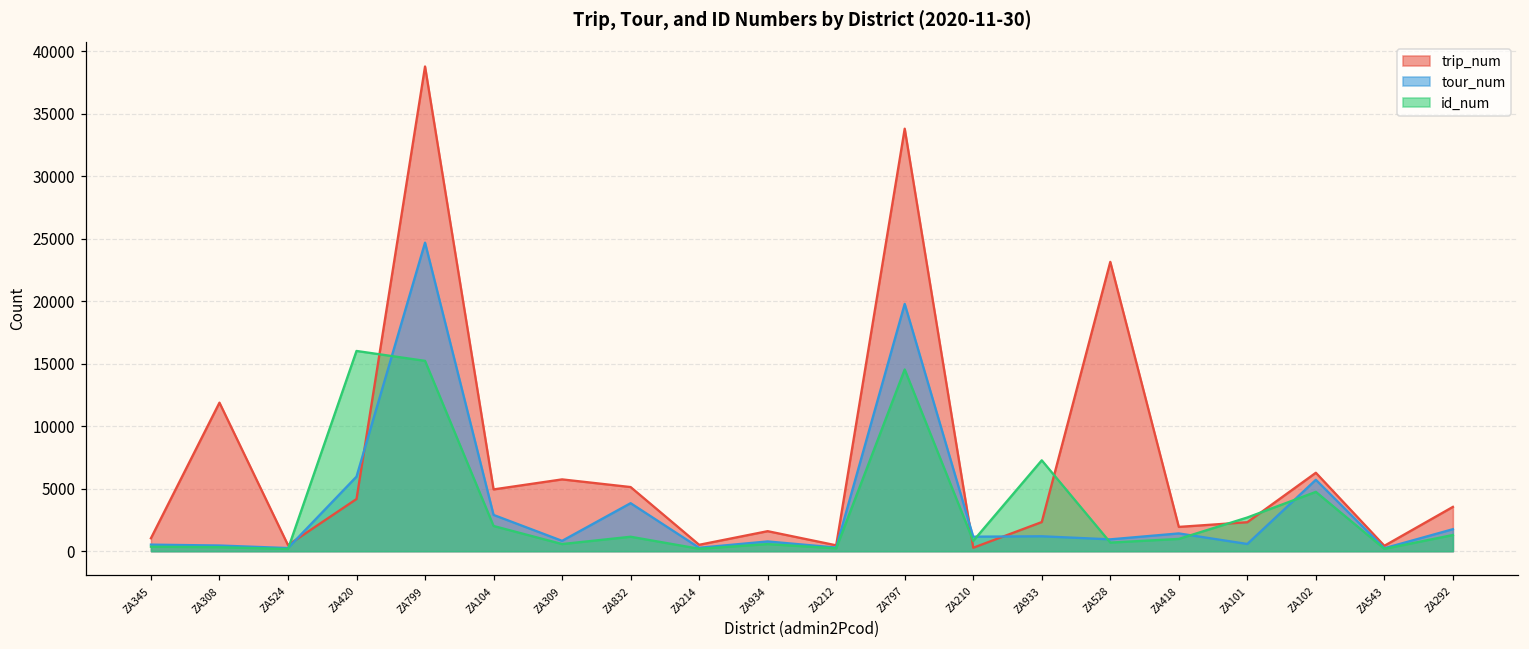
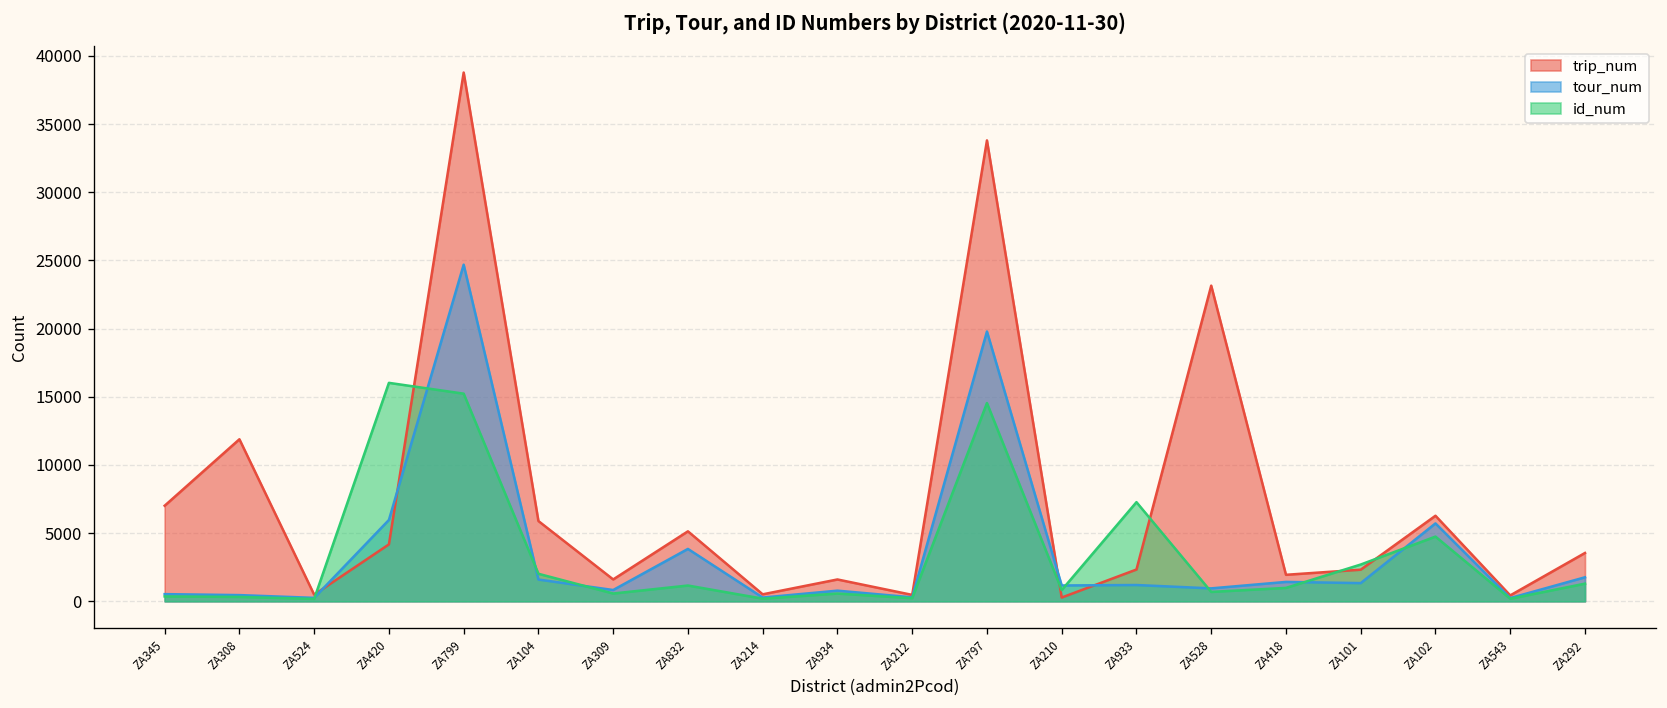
  {
    "trip_num": {
-     "ZA345": 1000,
+     "ZA345": 7000,
      "ZA308": 11900,
      "ZA524": 500,
      "ZA420": 4200,
      "ZA799": 38800,
-     "ZA104": 4900,
-     "ZA309": 5700,
+     "ZA104": 5900,
+     "ZA309": 1600,
      "ZA832": 5100,
      "ZA214": 500,
      "ZA934": 1600,
      "ZA797": 33800,
      "ZA210": 300,
      "ZA933": 2300,
      "ZA528": 23200,
      "ZA418": 1900,
      "ZA101": 2300,
      "ZA102": 6300,
      "ZA292": 3500
    },
    "tour_num": {
      "ZA420": 6000,
      "ZA799": 24700,
-     "ZA104": 2900,
+     "ZA104": 1600,
      "ZA309": 800,
      "ZA832": 3800,
      "ZA797": 19800,
      "ZA210": 1200,
      "ZA933": 1200,
      "ZA528": 900,
      "ZA418": 1400,
-     "ZA101": 600,
+     "ZA101": 1300,
      "ZA102": 5700,
      "ZA292": 1800
    },
    "id_num": {
      "ZA420": 16000,
      "ZA799": 15200,
      "ZA104": 2000,
      "ZA309": 600,
      "ZA832": 1200,
      "ZA797": 14500,
      "ZA210": 800,
      "ZA933": 7300,
      "ZA528": 700,
      "ZA418": 1000,
      "ZA101": 2700,
      "ZA102": 4700,
      "ZA292": 1300
    }
  }
